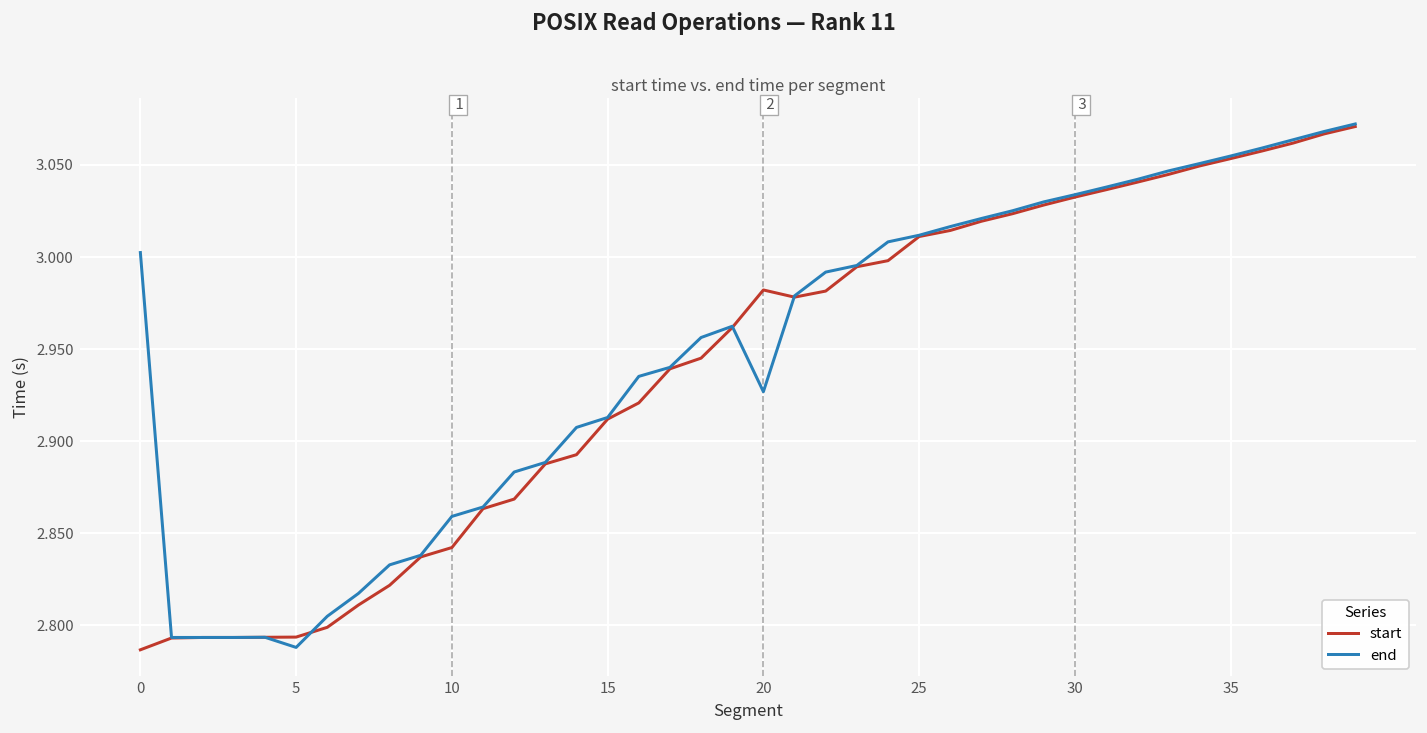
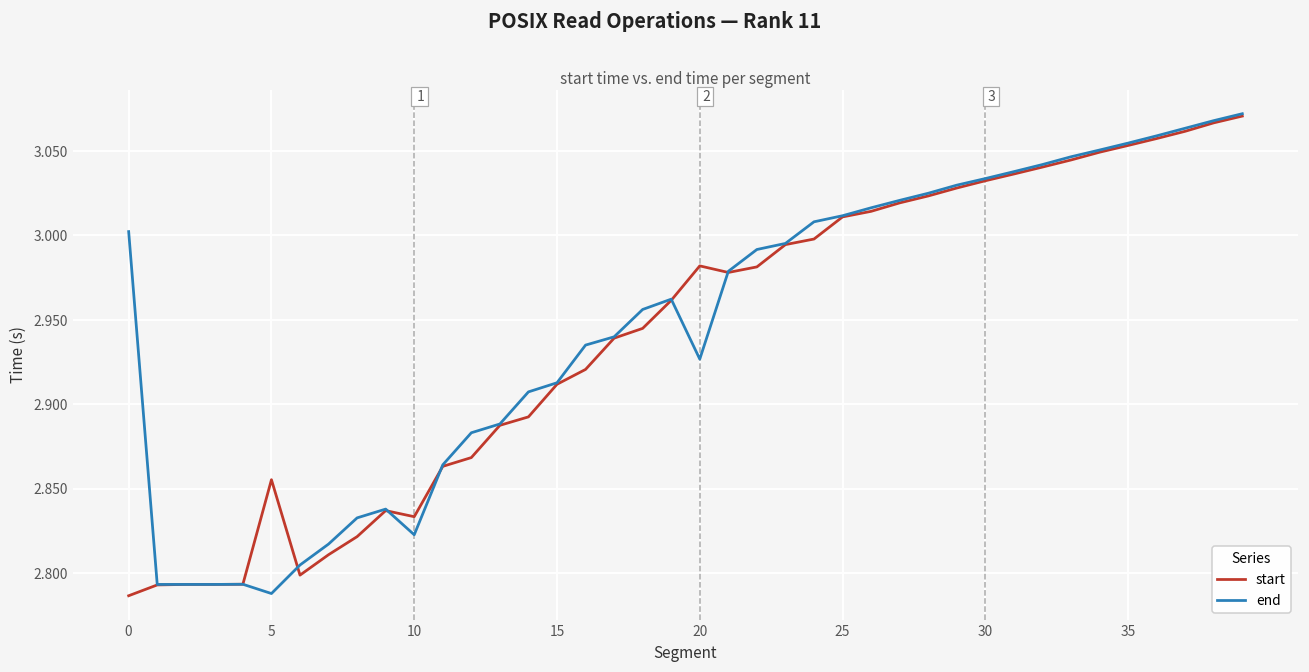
  {
    "start": {
      "0": 2.787,
-     "5": 2.794,
-     "10": 2.842,
+     "5": 2.855,
+     "10": 2.834,
      "20": 2.982
    },
    "end": {
      "0": 3.002,
      "5": 2.788,
-     "10": 2.859,
+     "10": 2.823,
      "20": 2.927
    }
  }
